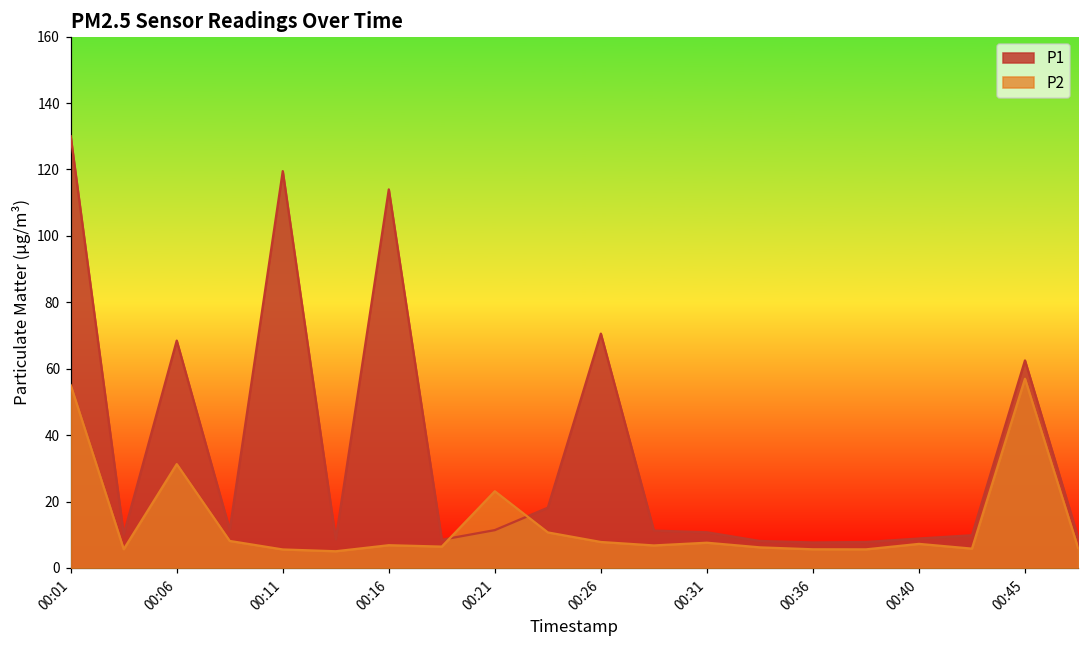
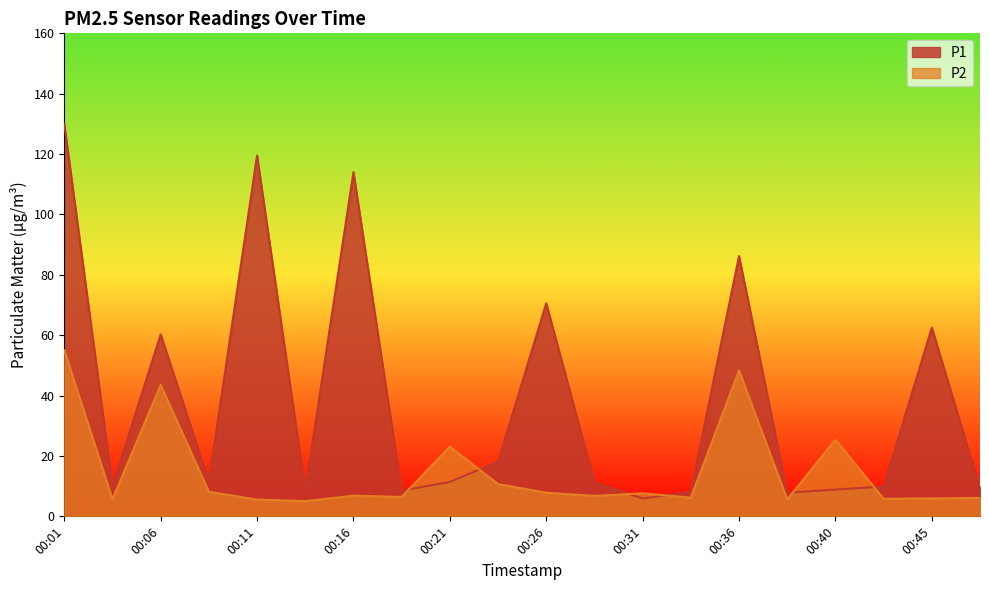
  {
    "P1": {
      "00:01": 130,
-     "00:06": 68,
+     "00:06": 60,
      "00:11": 120,
      "00:16": 114,
      "00:21": 11,
      "00:26": 71,
-     "00:31": 11,
-     "00:36": 8,
+     "00:31": 6,
+     "00:36": 86,
      "00:40": 9,
      "00:45": 63
    },
    "P2": {
      "00:01": 55,
-     "00:06": 31,
+     "00:06": 44,
      "00:11": 6,
      "00:16": 7,
      "00:21": 23,
      "00:26": 8,
      "00:31": 8,
-     "00:36": 6,
-     "00:40": 7,
-     "00:45": 57
+     "00:36": 48,
+     "00:40": 25,
+     "00:45": 6
    }
  }
